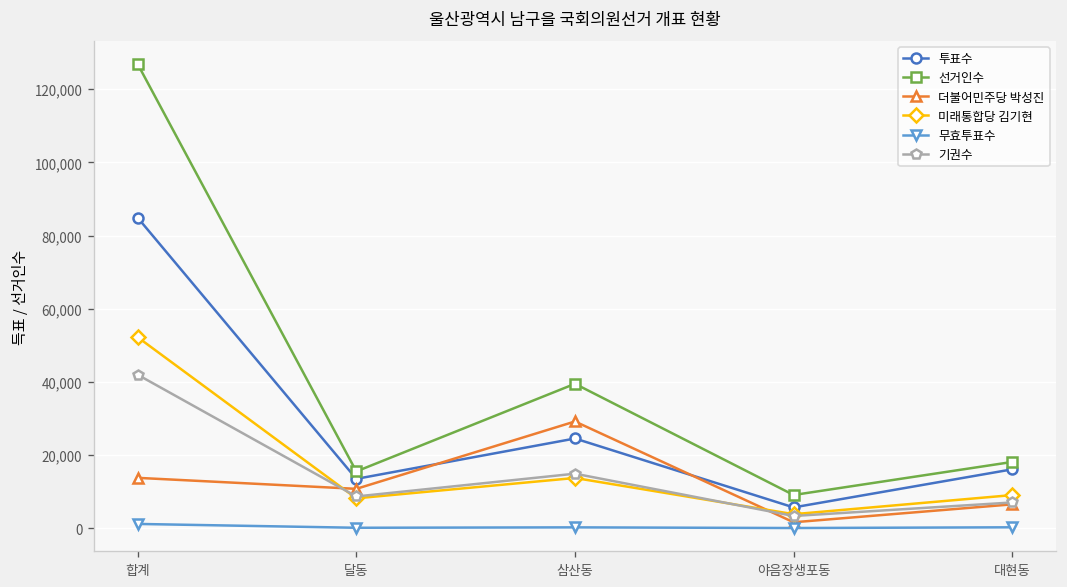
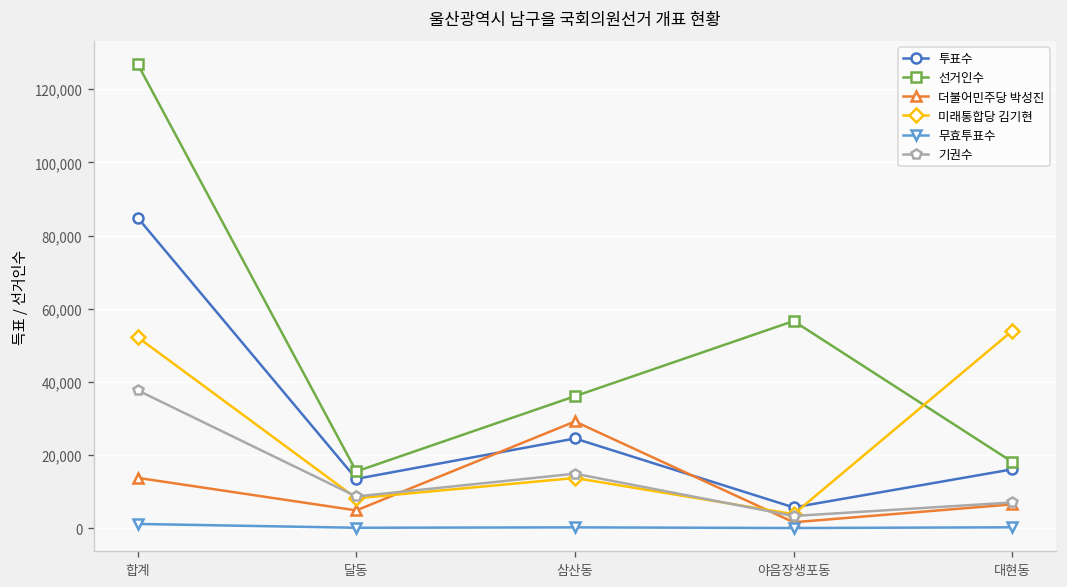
  {
    "선거인수": {
      "합계": "127,000",
      "달동": "16,000",
-     "삼산동": "40,000",
-     "야음장생포동": "9,000",
+     "삼산동": "36,000",
+     "야음장생포동": "57,000",
      "대현동": "18,000"
    },
    "더불어민주당 박성진": {
      "합계": "14,000",
-     "달동": "11,000",
+     "달동": "5,000",
      "삼산동": "29,000",
      "야음장생포동": "2,000"
    },
    "미래통합당 김기현": {
      "합계": "52,000",
      "삼산동": "14,000",
-     "대현동": "9,000"
+     "대현동": "54,000"
    },
    "기권수": {
-     "합계": "42,000",
+     "합계": "38,000",
      "삼산동": "15,000"
    }
  }
